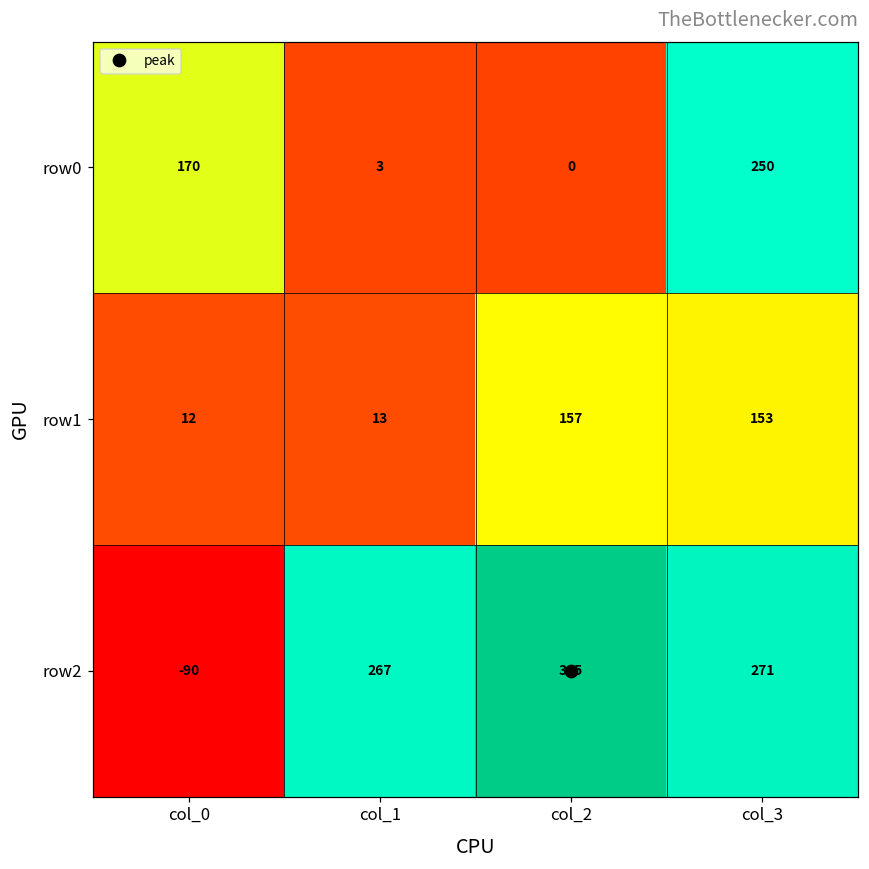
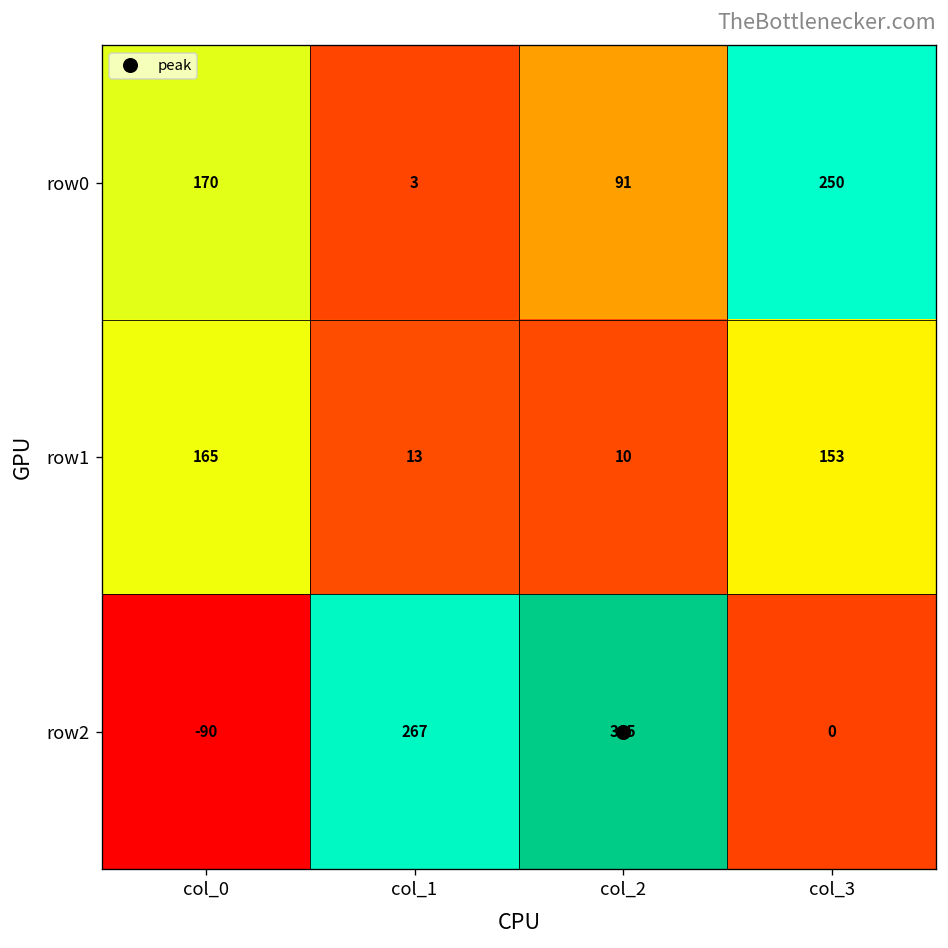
  {
    "row0": {
      "col_0": 170,
      "col_1": 3,
-     "col_2": 0,
+     "col_2": 91,
      "col_3": 250
    },
    "row1": {
-     "col_0": 12,
+     "col_0": 165,
      "col_1": 13,
-     "col_2": 157,
+     "col_2": 10,
      "col_3": 153
    },
    "row2": {
      "col_0": -90,
      "col_1": 267,
-     "col_3": 271
+     "col_3": 0
    }
  }
